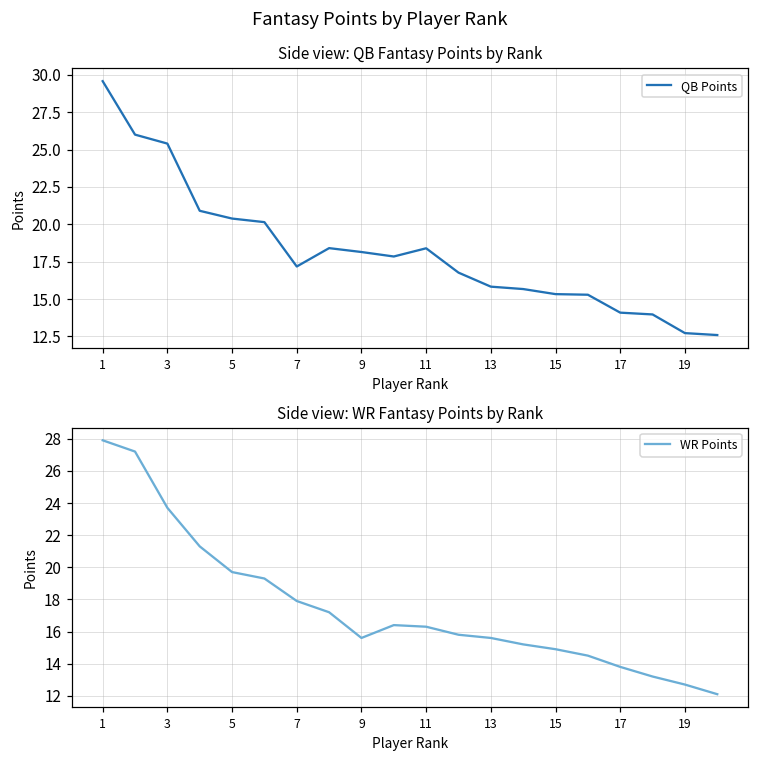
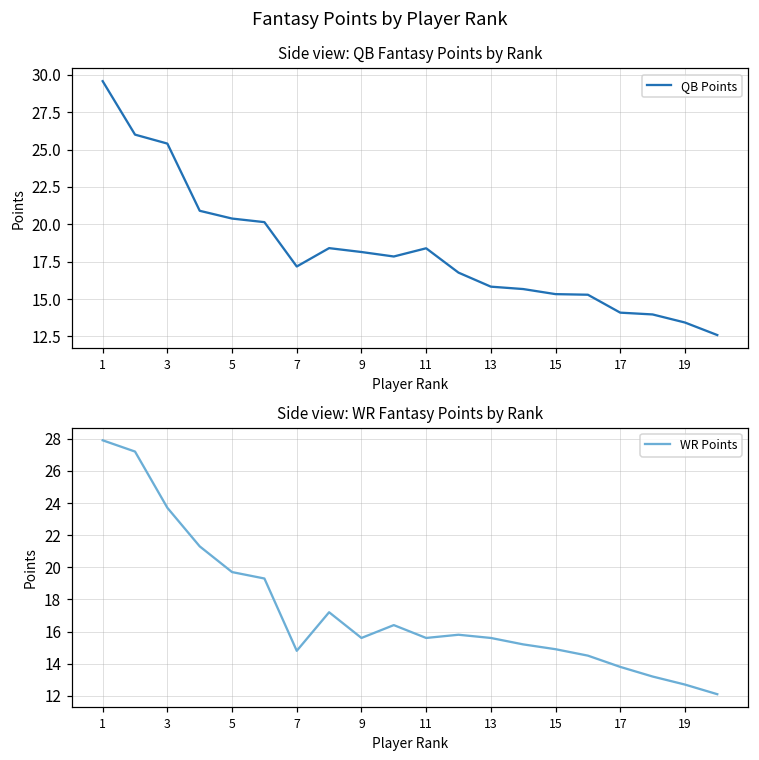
  {
    "Side view: QB Fantasy Points by Rank": {
      "1": 29.6,
      "3": 25.4,
      "5": 20.4,
      "7": 17.2,
      "9": 18.1,
      "11": 18.4,
      "13": 15.8,
      "15": 15.3,
      "17": 14.1,
-     "19": 12.7
+     "19": 13.4
    },
    "Side view: WR Fantasy Points by Rank": {
      "1": 27.9,
      "3": 23.7,
      "5": 19.7,
-     "7": 17.9,
+     "7": 14.8,
      "9": 15.6,
-     "11": 16.3,
+     "11": 15.6,
      "13": 15.6,
      "15": 14.9,
      "17": 13.8,
      "19": 12.7
    }
  }
